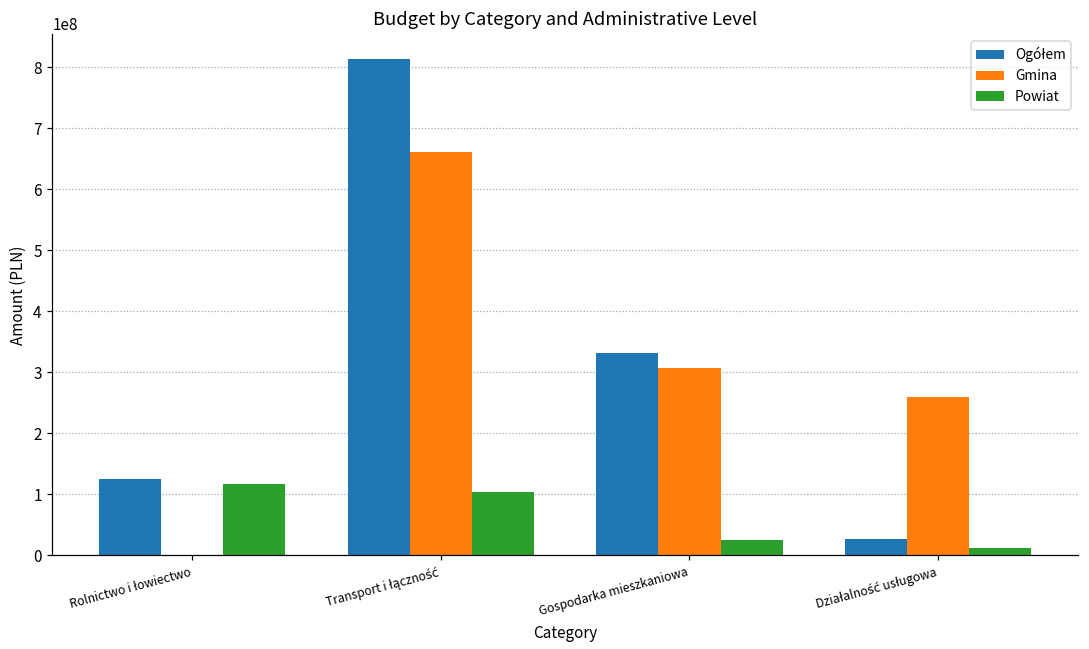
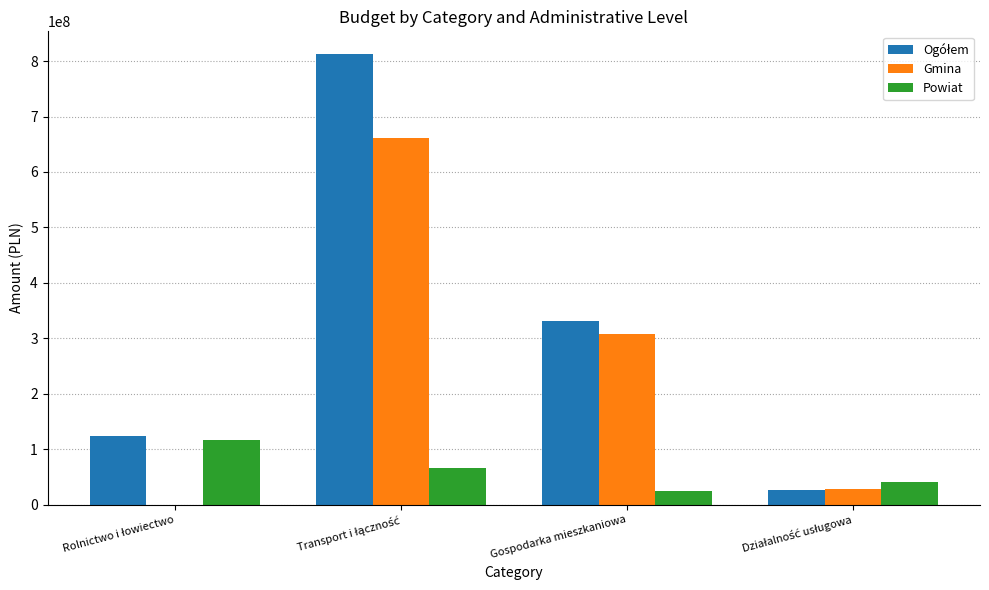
  {
    "Ogółem": {
      "Rolnictwo i łowiectwo": 120000000,
      "Transport i łączność": 810000000,
      "Gospodarka mieszkaniowa": 330000000,
      "Działalność usługowa": 30000000
    },
    "Gmina": {
      "Transport i łączność": 660000000,
      "Gospodarka mieszkaniowa": 310000000,
-     "Działalność usługowa": 260000000
+     "Działalność usługowa": 30000000
    },
    "Powiat": {
      "Rolnictwo i łowiectwo": 120000000,
-     "Transport i łączność": 100000000,
+     "Transport i łączność": 70000000,
      "Gospodarka mieszkaniowa": 20000000,
-     "Działalność usługowa": 10000000
+     "Działalność usługowa": 40000000
    }
  }
